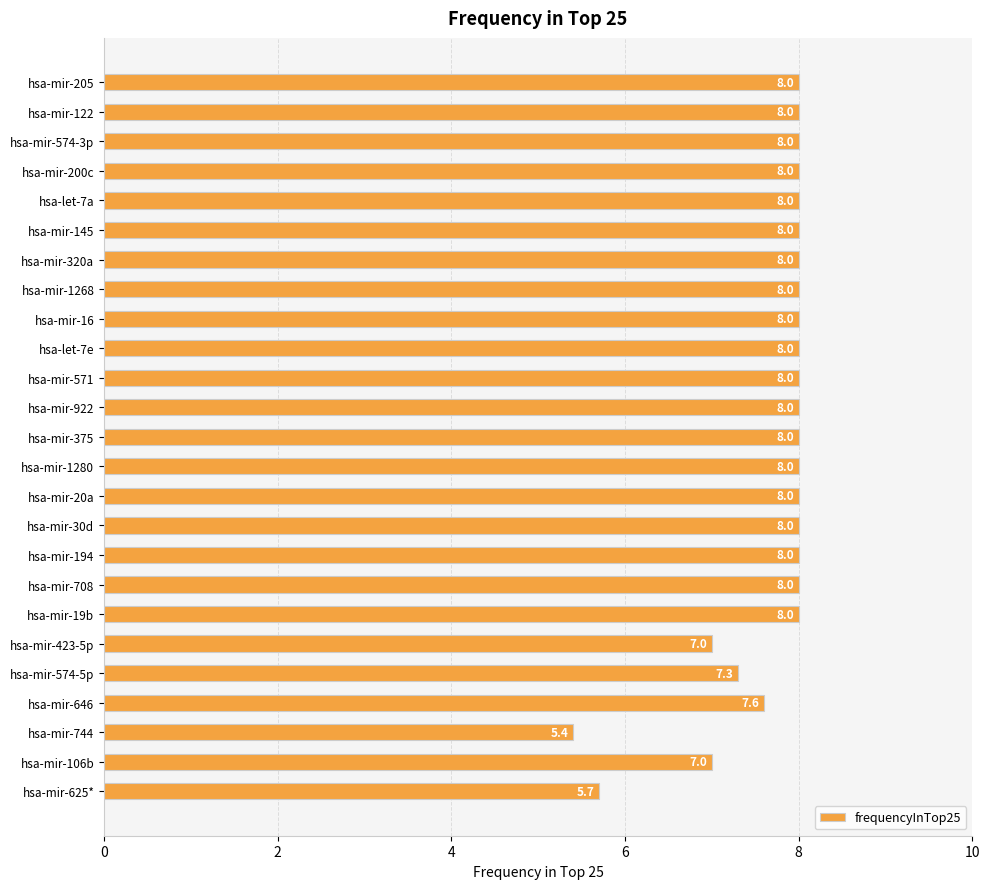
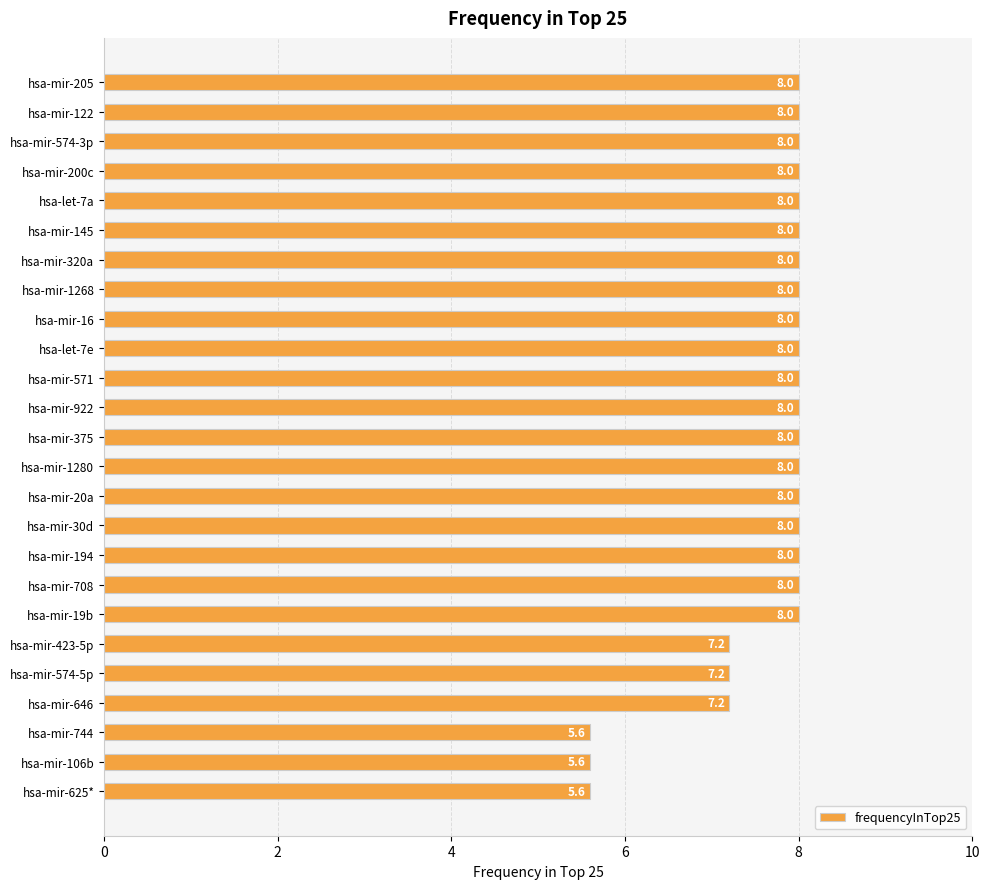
  {
    "hsa-mir-205": 8.0,
    "hsa-mir-122": 8.0,
    "hsa-mir-574-3p": 8.0,
    "hsa-mir-200c": 8.0,
    "hsa-let-7a": 8.0,
    "hsa-mir-145": 8.0,
    "hsa-mir-320a": 8.0,
    "hsa-mir-1268": 8.0,
    "hsa-mir-16": 8.0,
    "hsa-let-7e": 8.0,
    "hsa-mir-571": 8.0,
    "hsa-mir-922": 8.0,
    "hsa-mir-375": 8.0,
    "hsa-mir-1280": 8.0,
    "hsa-mir-20a": 8.0,
    "hsa-mir-30d": 8.0,
    "hsa-mir-194": 8.0,
    "hsa-mir-708": 8.0,
    "hsa-mir-19b": 8.0,
-   "hsa-mir-423-5p": 7.0,
-   "hsa-mir-574-5p": 7.3,
-   "hsa-mir-646": 7.6,
-   "hsa-mir-744": 5.4,
-   "hsa-mir-106b": 7.0,
-   "hsa-mir-625*": 5.7
+   "hsa-mir-423-5p": 7.2,
+   "hsa-mir-574-5p": 7.2,
+   "hsa-mir-646": 7.2,
+   "hsa-mir-744": 5.6,
+   "hsa-mir-106b": 5.6,
+   "hsa-mir-625*": 5.6
  }
